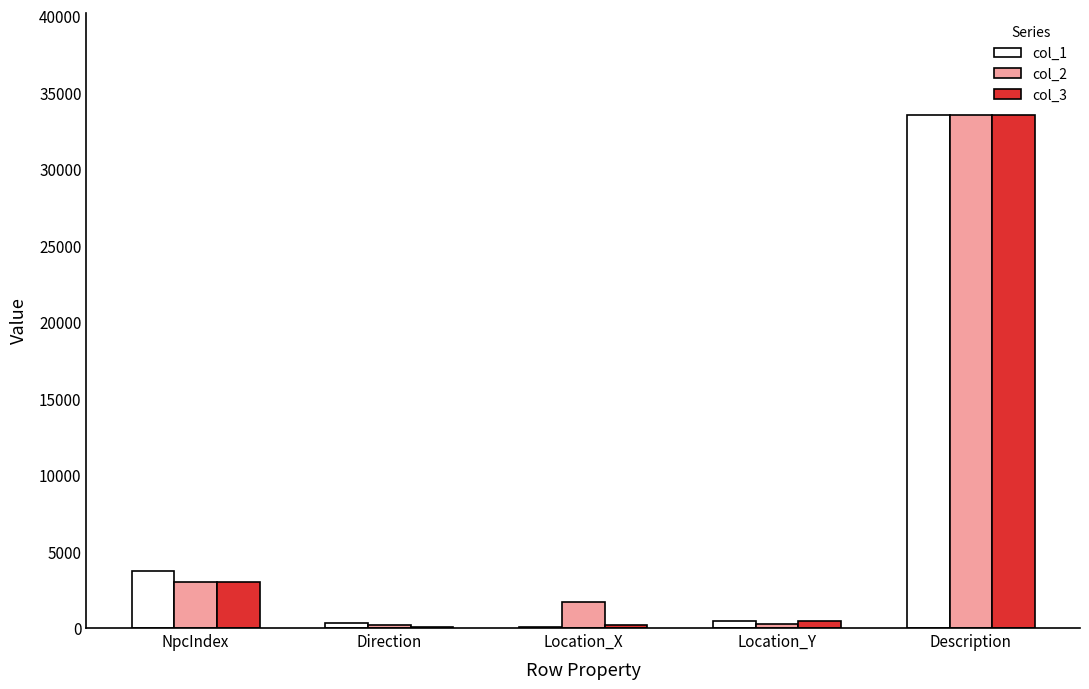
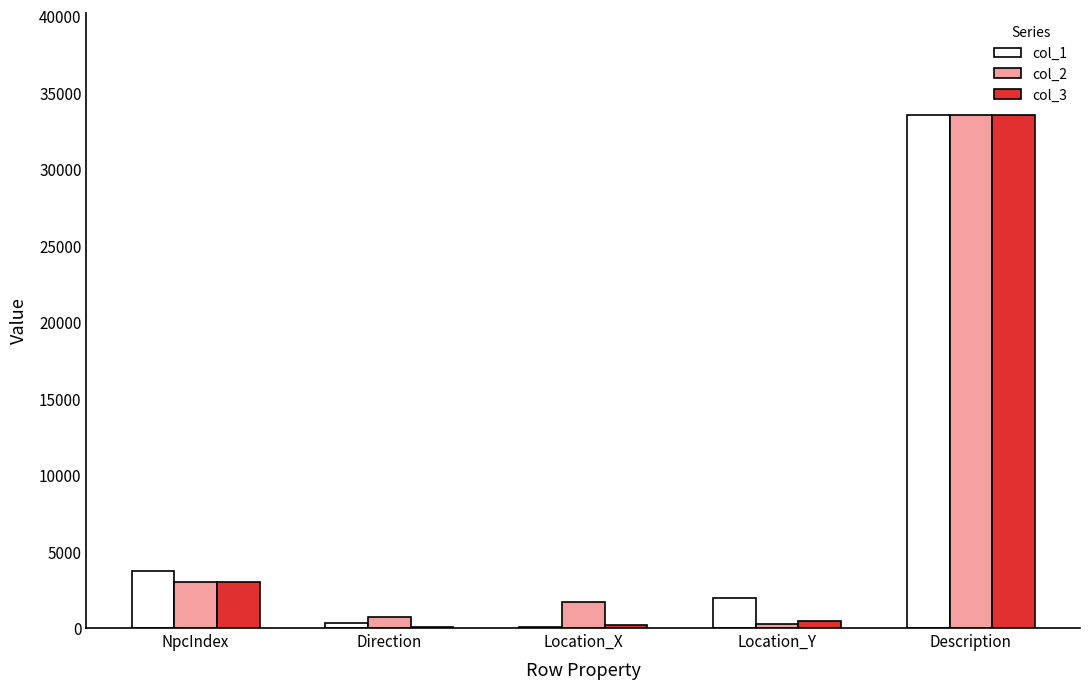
  {
    "col_1": {
      "NpcIndex": 3700,
      "Direction": 400,
-     "Location_Y": 400,
+     "Location_Y": 2000,
      "Description": 33500
    },
    "col_2": {
      "NpcIndex": 3000,
-     "Direction": 200,
+     "Direction": 700,
      "Location_X": 1700,
      "Location_Y": 300,
      "Description": 33500
    },
    "col_3": {
      "NpcIndex": 3000,
      "Location_X": 200,
      "Location_Y": 500,
      "Description": 33500
    }
  }
